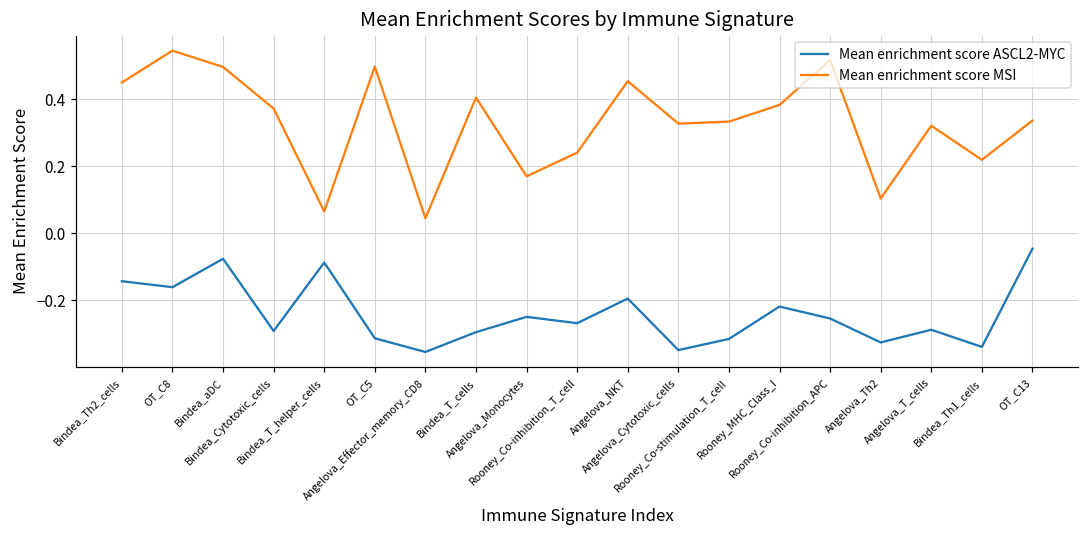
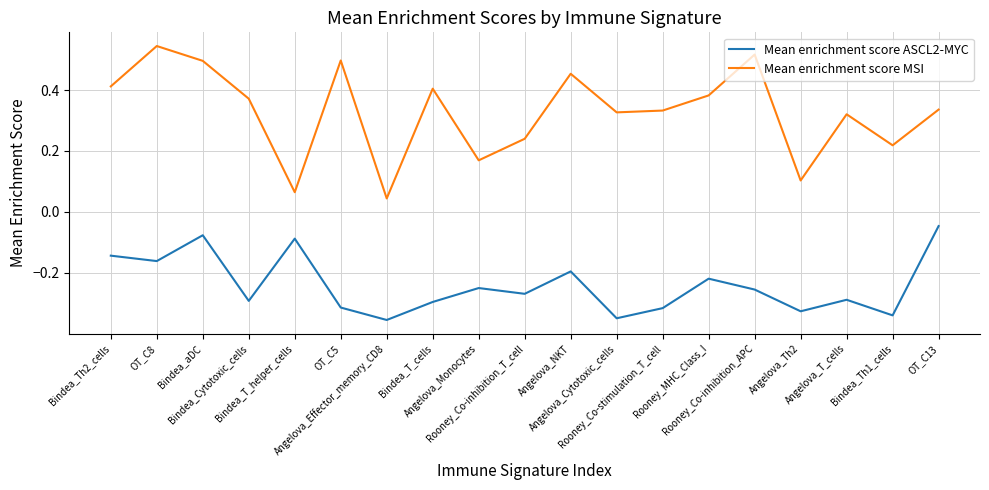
  {
    "Mean enrichment score ASCL2-MYC": {
      "Bindea_Th2_cells": -0.14,
      "OT_C8": -0.16,
      "Bindea_aDC": -0.08,
      "Bindea_Cytotoxic_cells": -0.29,
      "Bindea_T_helper_cells": -0.09,
      "OT_C5": -0.31,
      "Angelova_Effector_memory_CD8": -0.35,
      "Bindea_T_cells": -0.30,
      "Angelova_Monocytes": -0.25,
      "Rooney_Co-inhibition_T_cell": -0.27,
      "Angelova_NKT": -0.20,
      "Angelova_Cytotoxic_cells": -0.35,
      "Rooney_Co-stimulation_T_cell": -0.32,
      "Rooney_MHC_Class_I": -0.22,
      "Rooney_Co-inhibition_APC": -0.25,
      "Angelova_Th2": -0.33,
      "Angelova_T_cells": -0.29,
      "Bindea_Th1_cells": -0.34,
      "OT_C13": -0.05
    },
    "Mean enrichment score MSI": {
-     "Bindea_Th2_cells": 0.45,
+     "Bindea_Th2_cells": 0.41,
      "OT_C8": 0.54,
      "Bindea_aDC": 0.50,
      "Bindea_Cytotoxic_cells": 0.37,
      "Bindea_T_helper_cells": 0.06,
      "OT_C5": 0.50,
      "Angelova_Effector_memory_CD8": 0.04,
      "Bindea_T_cells": 0.40,
      "Angelova_Monocytes": 0.17,
      "Rooney_Co-inhibition_T_cell": 0.24,
      "Angelova_NKT": 0.45,
      "Angelova_Cytotoxic_cells": 0.33,
      "Rooney_Co-stimulation_T_cell": 0.33,
      "Rooney_MHC_Class_I": 0.38,
      "Angelova_Th2": 0.10,
      "Angelova_T_cells": 0.32,
      "Bindea_Th1_cells": 0.22,
      "OT_C13": 0.34
    }
  }
